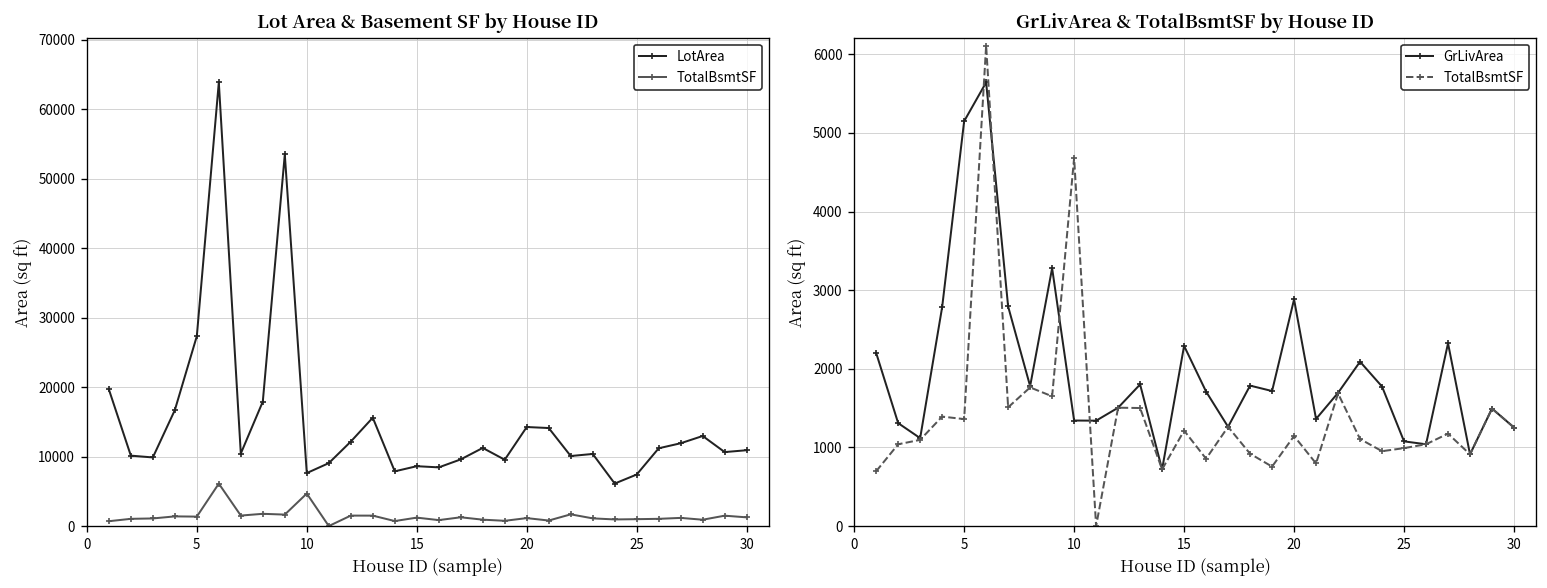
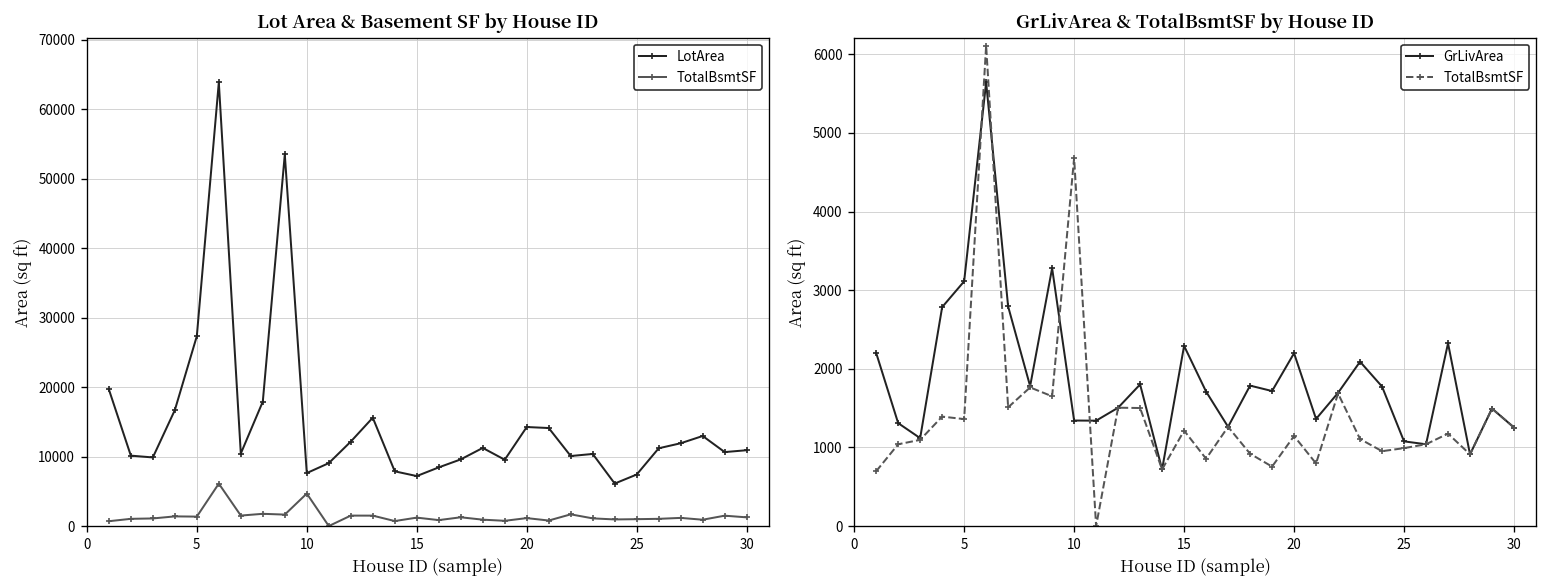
  {
    "Lot Area & Basement SF by House ID": {
      "LotArea": {
        "5": 27000,
        "10": 8000,
-       "15": 9000,
+       "15": 7000,
        "20": 14000,
        "25": 7000,
        "30": 11000
      },
      "TotalBsmtSF": {
        "5": 1000,
        "10": 5000,
        "15": 1000,
        "20": 1000,
        "25": 1000,
        "30": 1000
      }
    },
    "GrLivArea & TotalBsmtSF by House ID": {
      "GrLivArea": {
-       "5": 5100,
+       "5": 3100,
        "10": 1300,
        "15": 2300,
-       "20": 2900,
+       "20": 2200,
        "25": 1100
      },
      "TotalBsmtSF": {
        "5": 1400,
        "10": 4700,
        "15": 1200,
        "20": 1100,
        "25": 1000
      }
    }
  }
